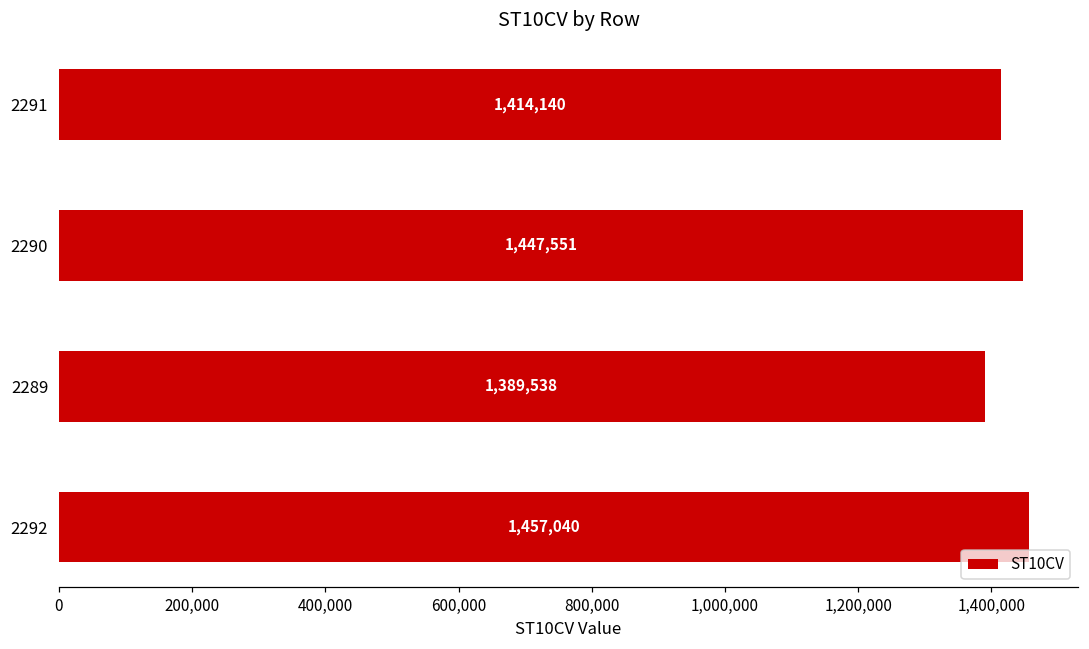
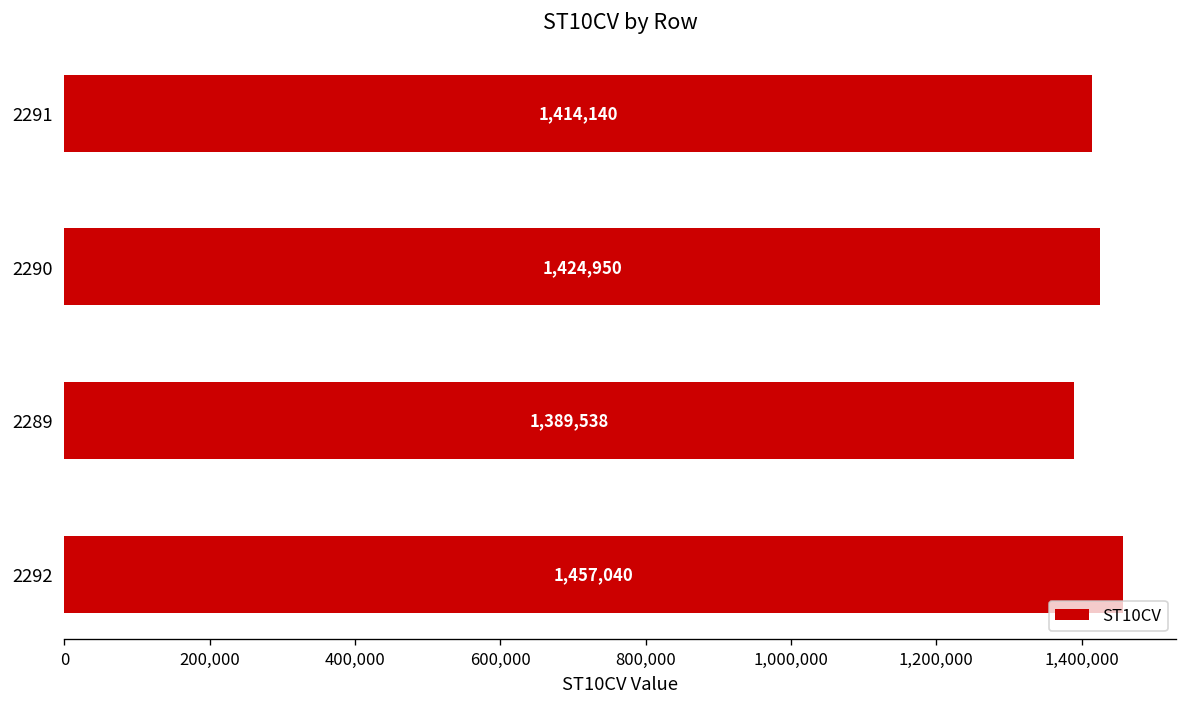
  {
    "2291": "1,414,140",
-   "2290": "1,447,551",
+   "2290": "1,424,950",
    "2289": "1,389,538",
    "2292": "1,457,040"
  }
